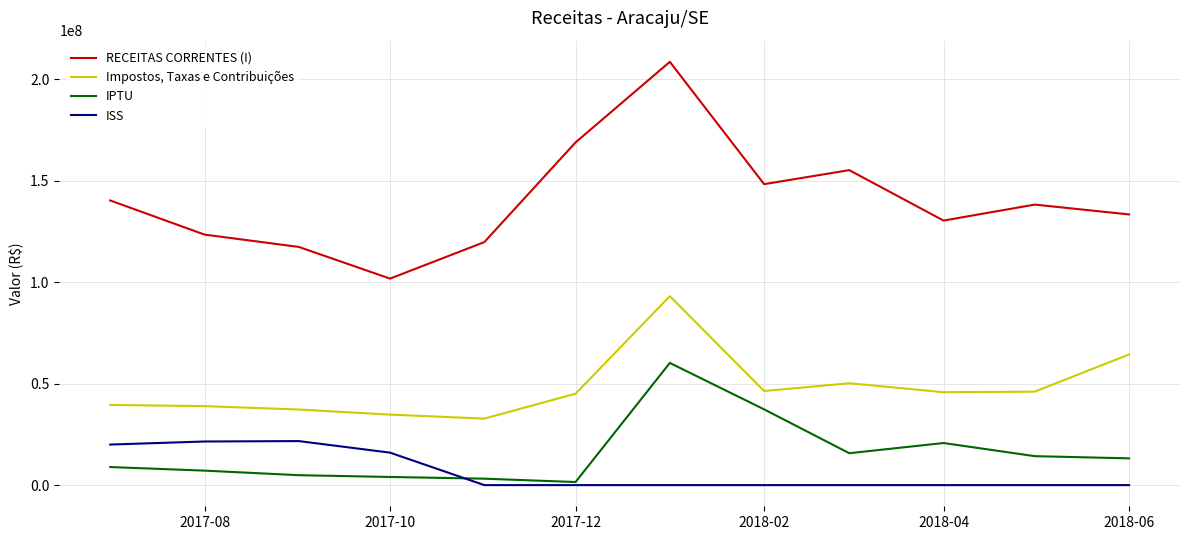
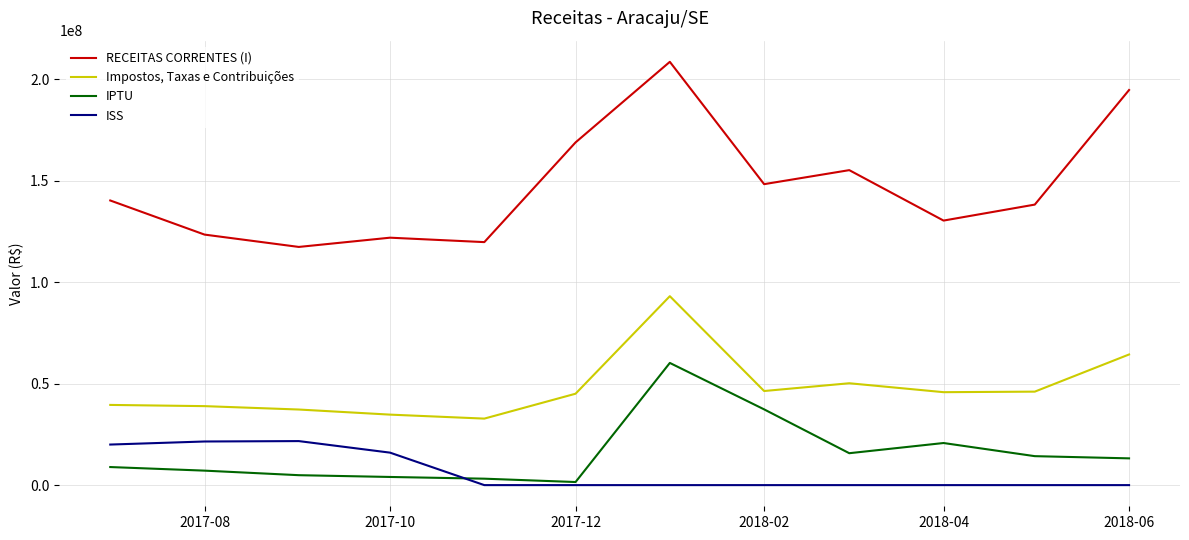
  {
    "RECEITAS CORRENTES (I)": {
      "2017-08": 124000000,
-     "2017-10": 102000000,
+     "2017-10": 122000000,
      "2017-12": 169000000,
      "2018-02": 148000000,
      "2018-04": 130000000,
-     "2018-06": 133000000
+     "2018-06": 195000000
    },
    "Impostos, Taxas e Contribuições": {
      "2017-08": 39000000,
      "2017-10": 35000000,
      "2017-12": 45000000,
      "2018-02": 46000000,
      "2018-04": 46000000,
      "2018-06": 64000000
    },
    "IPTU": {
      "2017-08": 7000000,
      "2017-10": 4000000,
      "2017-12": 2000000,
      "2018-02": 37000000,
      "2018-04": 21000000,
      "2018-06": 13000000
    },
    "ISS": {
      "2017-08": 22000000,
      "2017-10": 16000000,
      "2017-12": 0,
      "2018-02": 0,
      "2018-04": 0,
      "2018-06": 0
    }
  }
